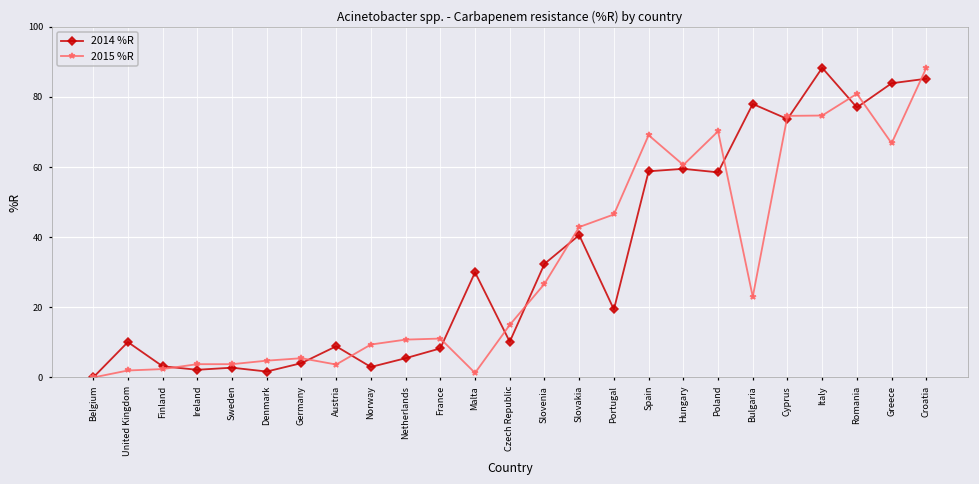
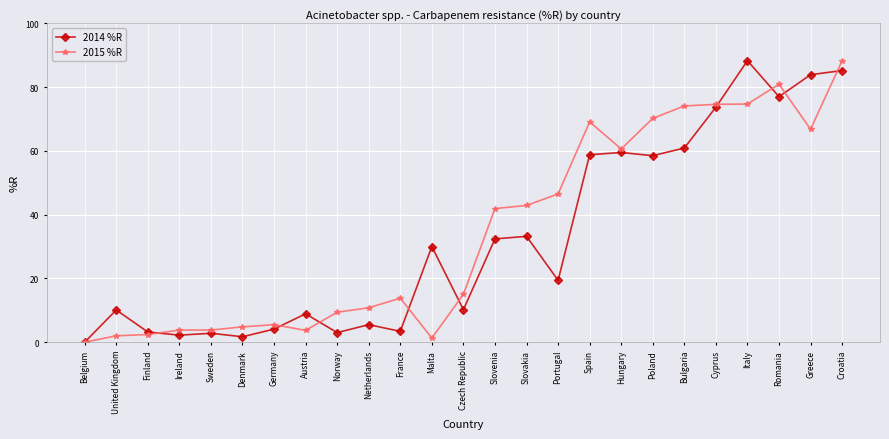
  {
    "2014 %R": {
      "United Kingdom": 10,
      "Ireland": 2,
      "Sweden": 3,
      "Denmark": 2,
      "Germany": 4,
      "Austria": 9,
      "Norway": 3,
      "Netherlands": 6,
-     "France": 8,
+     "France": 3,
      "Malta": 30,
      "Czech Republic": 10,
      "Slovenia": 32,
-     "Slovakia": 41,
+     "Slovakia": 33,
      "Portugal": 19,
      "Spain": 59,
      "Hungary": 60,
      "Poland": 59,
-     "Bulgaria": 78,
+     "Bulgaria": 61,
      "Cyprus": 74,
      "Italy": 88,
      "Romania": 77,
      "Greece": 84,
      "Croatia": 85
    },
    "2015 %R": {
      "United Kingdom": 2,
      "Ireland": 4,
      "Sweden": 4,
      "Denmark": 5,
      "Germany": 6,
      "Austria": 4,
      "Norway": 9,
      "Netherlands": 11,
-     "France": 11,
+     "France": 14,
      "Malta": 1,
      "Czech Republic": 15,
-     "Slovenia": 27,
+     "Slovenia": 42,
      "Slovakia": 43,
      "Portugal": 47,
      "Spain": 69,
      "Hungary": 61,
      "Poland": 70,
-     "Bulgaria": 23,
+     "Bulgaria": 74,
      "Cyprus": 75,
      "Italy": 75,
      "Romania": 81,
      "Greece": 67,
      "Croatia": 88
    }
  }
